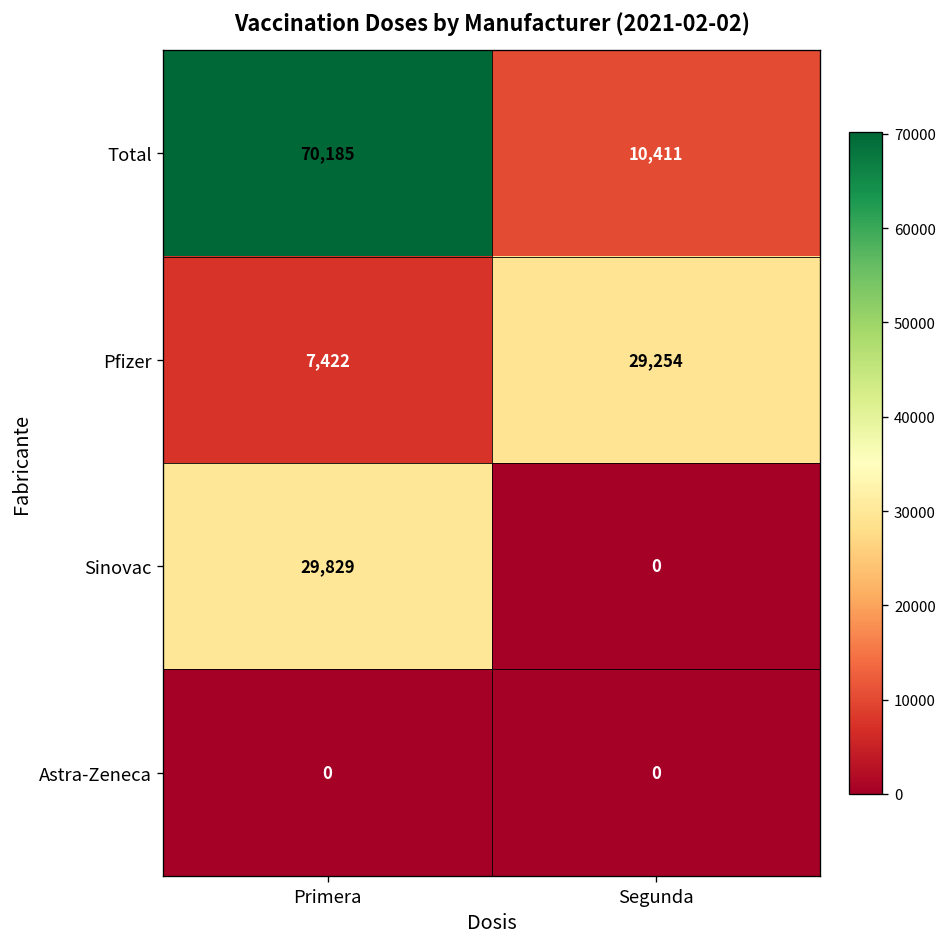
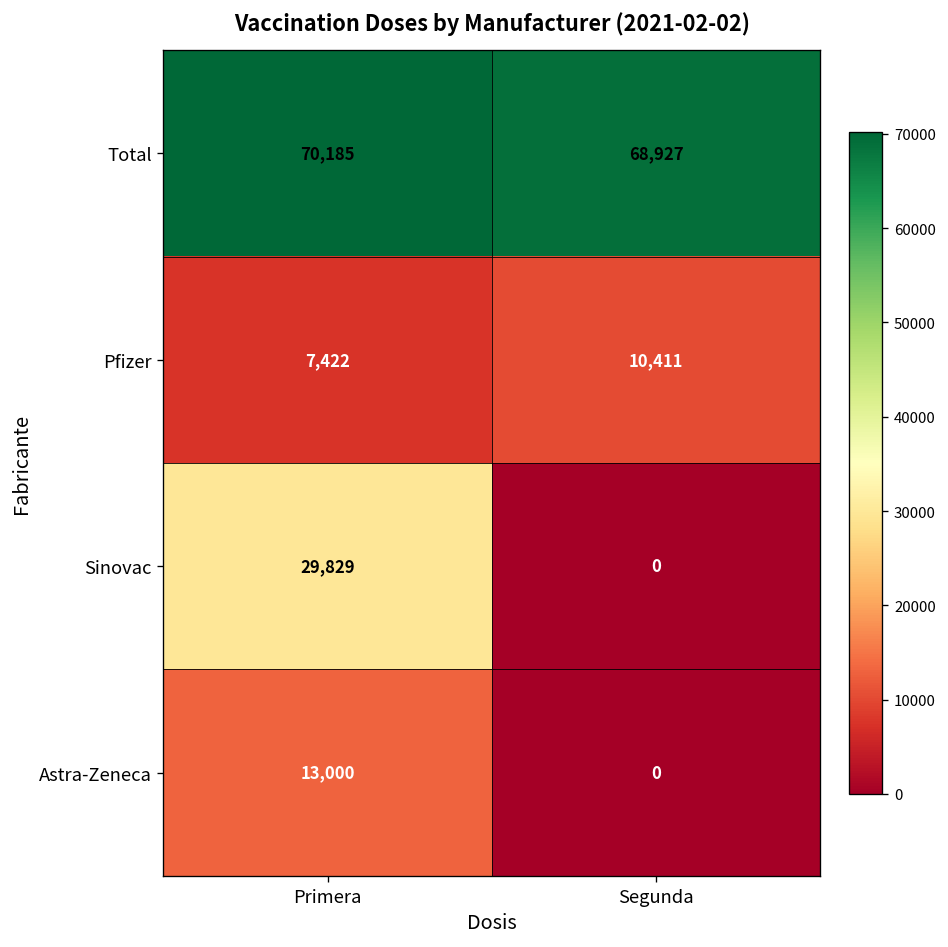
  {
    "Total": {
      "Primera": "70,185",
-     "Segunda": "10,411"
+     "Segunda": "68,927"
    },
    "Pfizer": {
      "Primera": "7,422",
-     "Segunda": "29,254"
+     "Segunda": "10,411"
    },
    "Sinovac": {
      "Primera": "29,829",
      "Segunda": "0"
    },
    "Astra-Zeneca": {
-     "Primera": "0",
+     "Primera": "13,000",
      "Segunda": "0"
    }
  }
